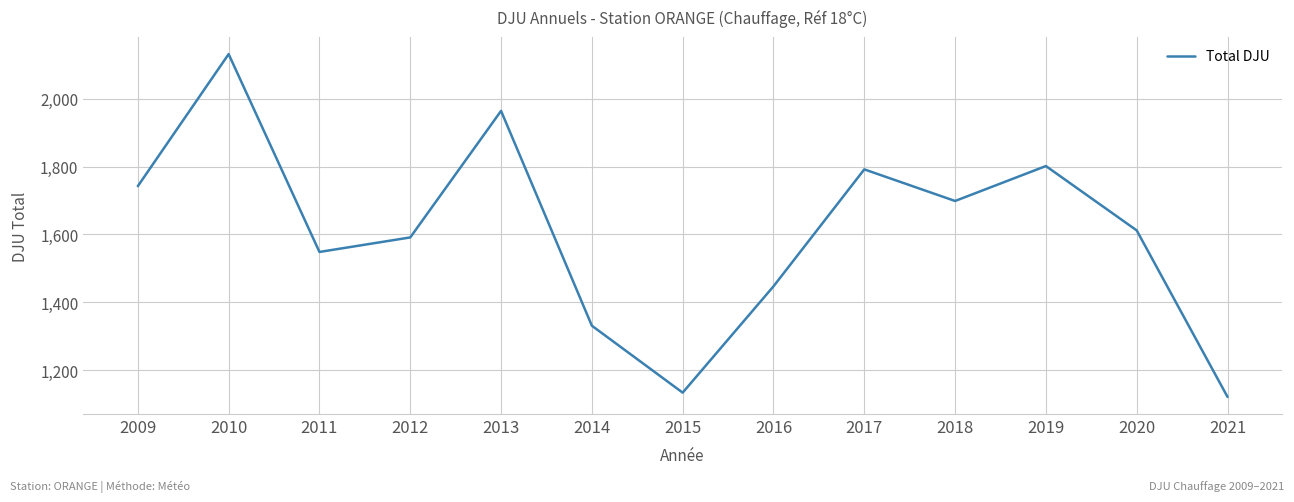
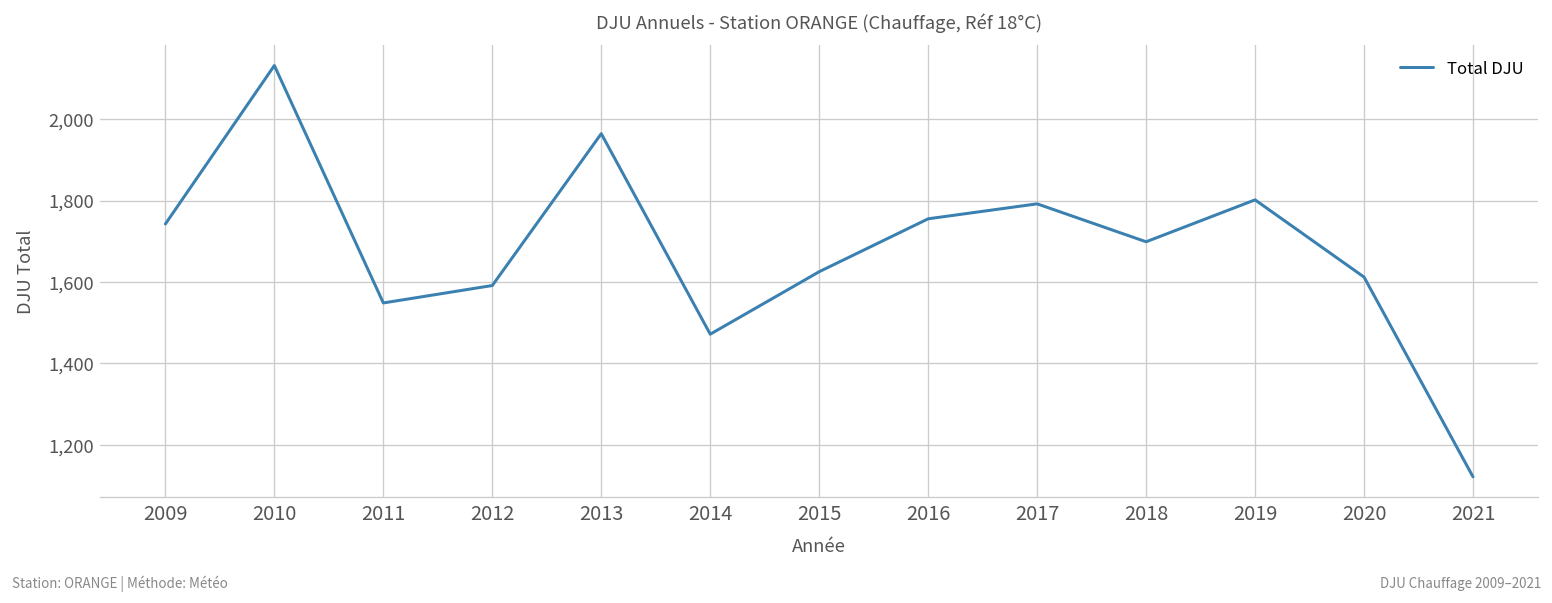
  {
    "2009": "1,740",
    "2010": "2,130",
    "2011": "1,550",
    "2012": "1,590",
    "2013": "1,960",
-   "2014": "1,330",
-   "2015": "1,130",
-   "2016": "1,450",
+   "2014": "1,470",
+   "2015": "1,630",
+   "2016": "1,760",
    "2017": "1,790",
    "2018": "1,700",
    "2019": "1,800",
    "2020": "1,610",
    "2021": "1,120"
  }
